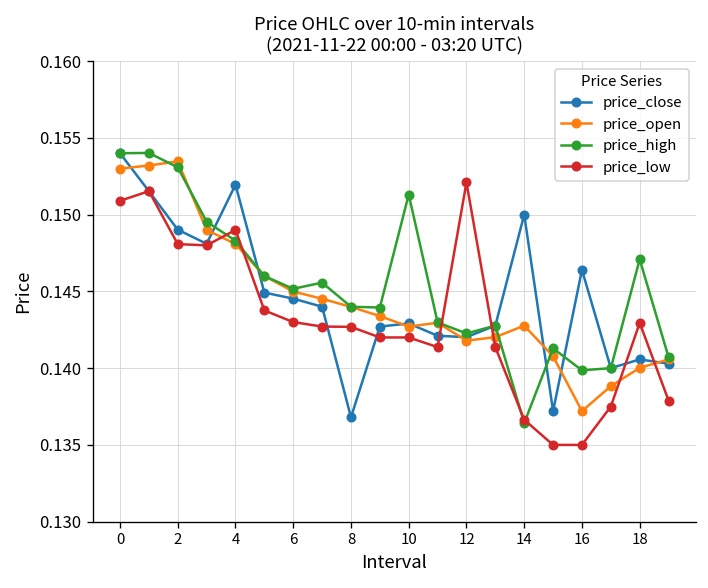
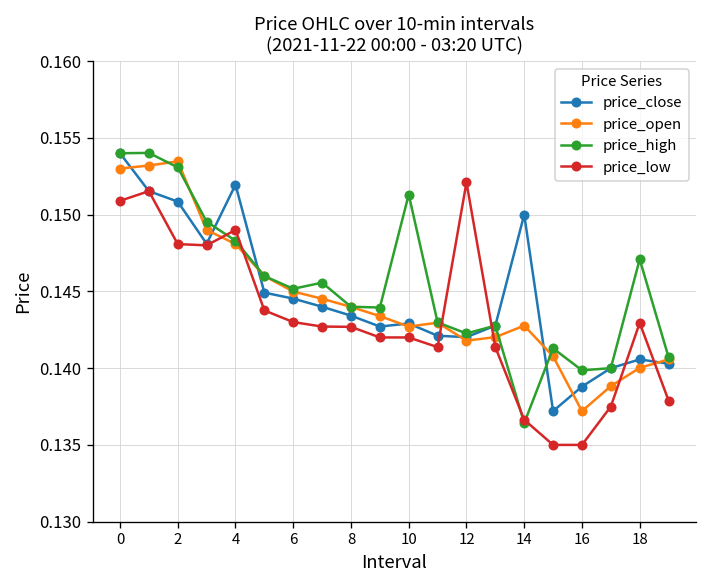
  {
    "price_close": {
-     "2": 0.1490,
+     "2": 0.1509,
      "4": 0.1520,
      "6": 0.1445,
-     "8": 0.1368,
+     "8": 0.1434,
      "12": 0.1420,
      "14": 0.1500,
-     "16": 0.1464,
+     "16": 0.1388,
      "18": 0.1406
    },
    "price_open": {
      "0": 0.1530,
      "2": 0.1535,
      "4": 0.1481,
      "12": 0.1418,
      "14": 0.1428,
      "16": 0.1372,
      "18": 0.1400
    },
    "price_high": {
      "2": 0.1531,
      "4": 0.1483,
      "10": 0.1513,
      "12": 0.1423,
      "14": 0.1364,
      "16": 0.1399,
      "18": 0.1471
    },
    "price_low": {
      "0": 0.1509,
      "2": 0.1481,
      "4": 0.1490,
      "6": 0.1430,
      "8": 0.1427,
      "10": 0.1420,
      "12": 0.1521,
      "14": 0.1366,
      "16": 0.1350,
      "18": 0.1430
    }
  }
